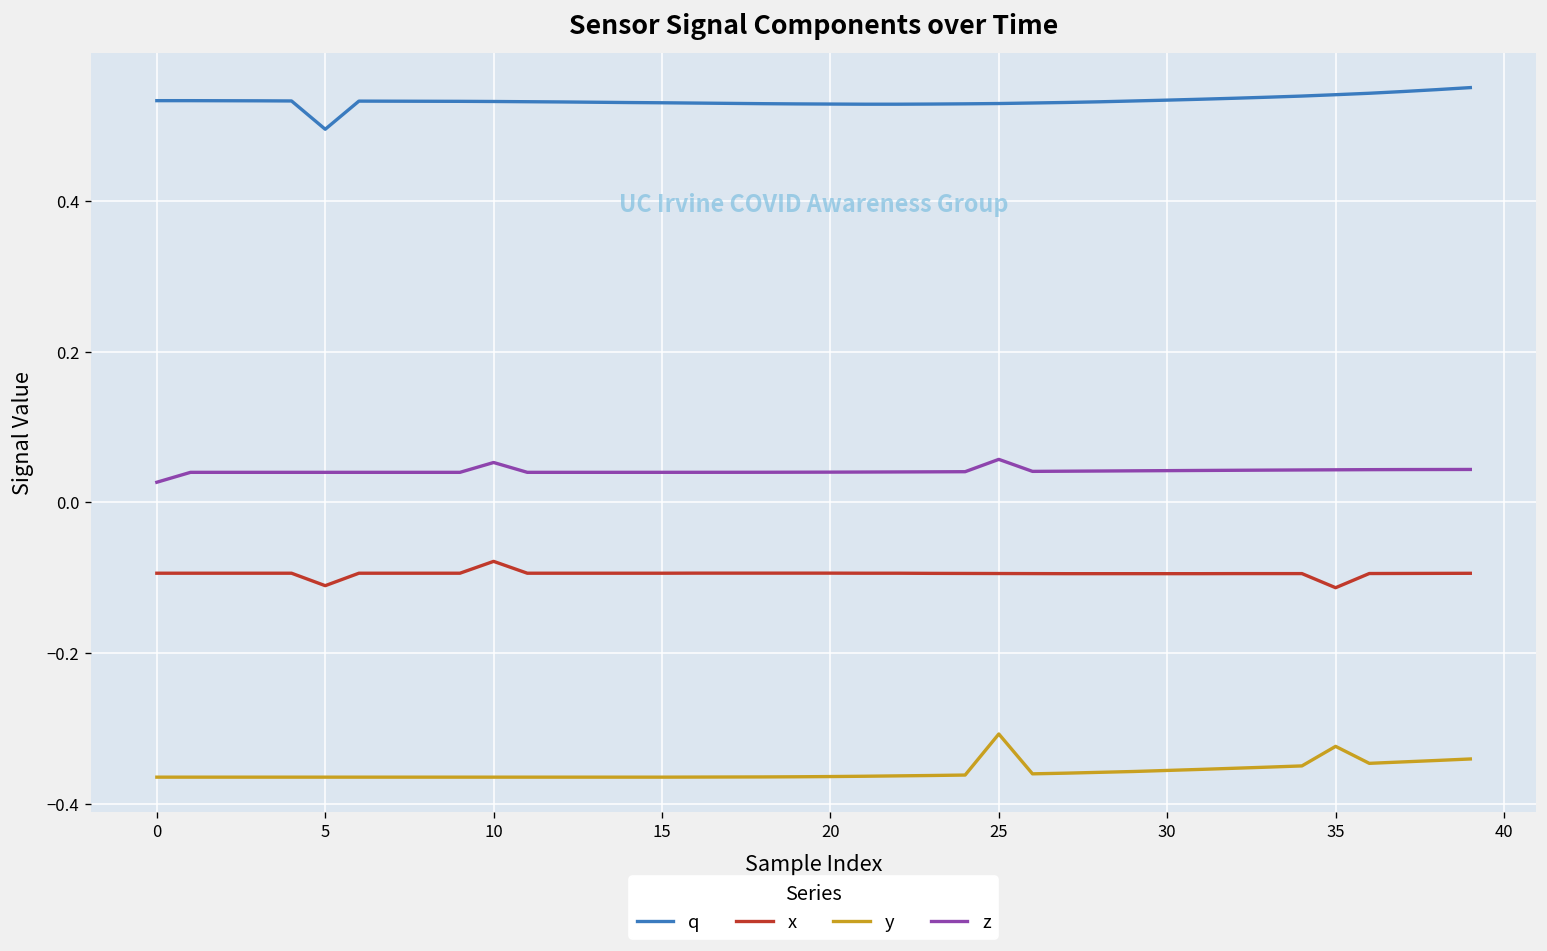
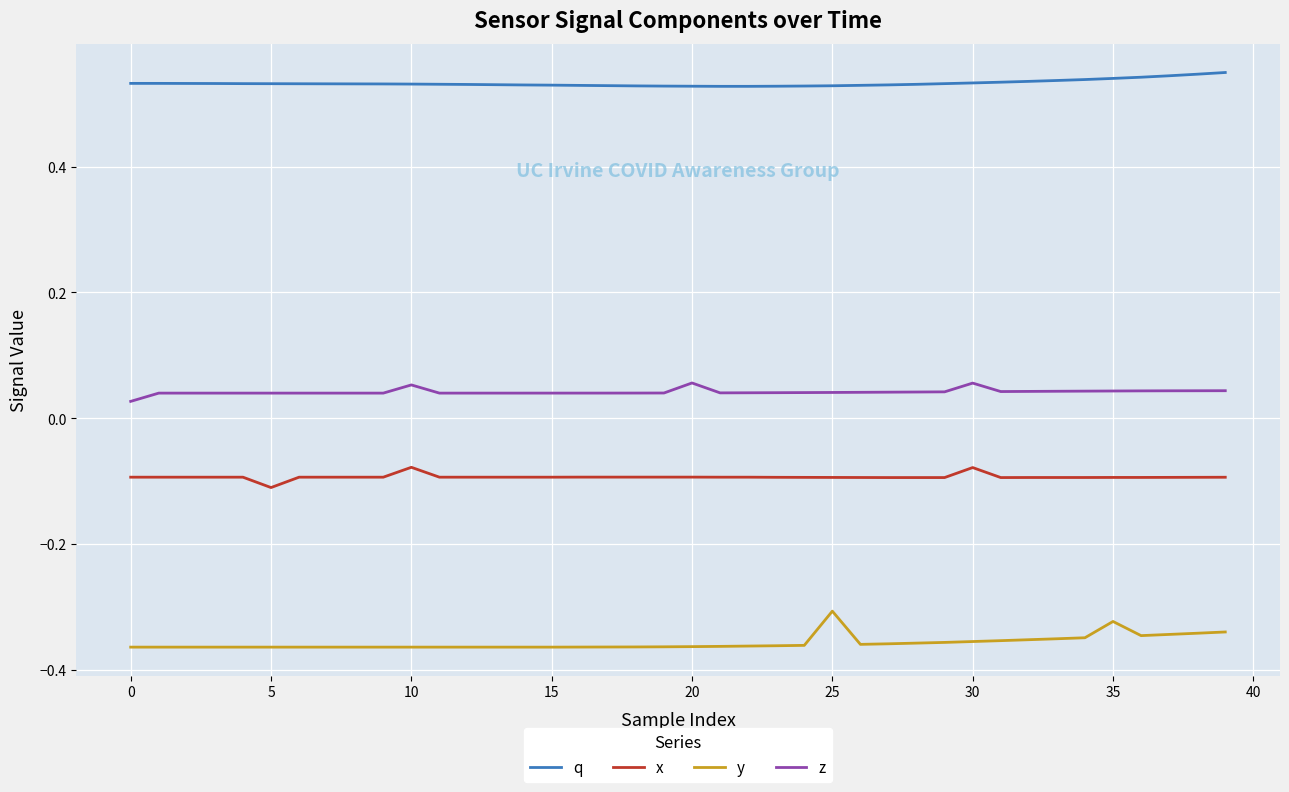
  {
    "q": {
      "0": 0.53,
-     "5": 0.49,
+     "5": 0.53,
      "10": 0.53,
      "15": 0.53,
      "20": 0.53,
      "25": 0.53,
      "30": 0.53,
      "35": 0.54
    },
    "x": {
      "0": -0.09,
      "5": -0.11,
      "10": -0.08,
      "15": -0.09,
      "20": -0.09,
      "25": -0.09,
-     "30": -0.09,
-     "35": -0.11
+     "30": -0.08,
+     "35": -0.09
    },
    "y": {
      "0": -0.36,
      "5": -0.36,
      "10": -0.36,
      "15": -0.36,
      "20": -0.36,
      "25": -0.31,
      "30": -0.36,
      "35": -0.32
    },
    "z": {
      "0": 0.03,
      "5": 0.04,
      "10": 0.05,
      "15": 0.04,
-     "20": 0.04,
-     "25": 0.06,
-     "30": 0.04,
+     "20": 0.06,
+     "25": 0.04,
+     "30": 0.06,
      "35": 0.04
    }
  }
